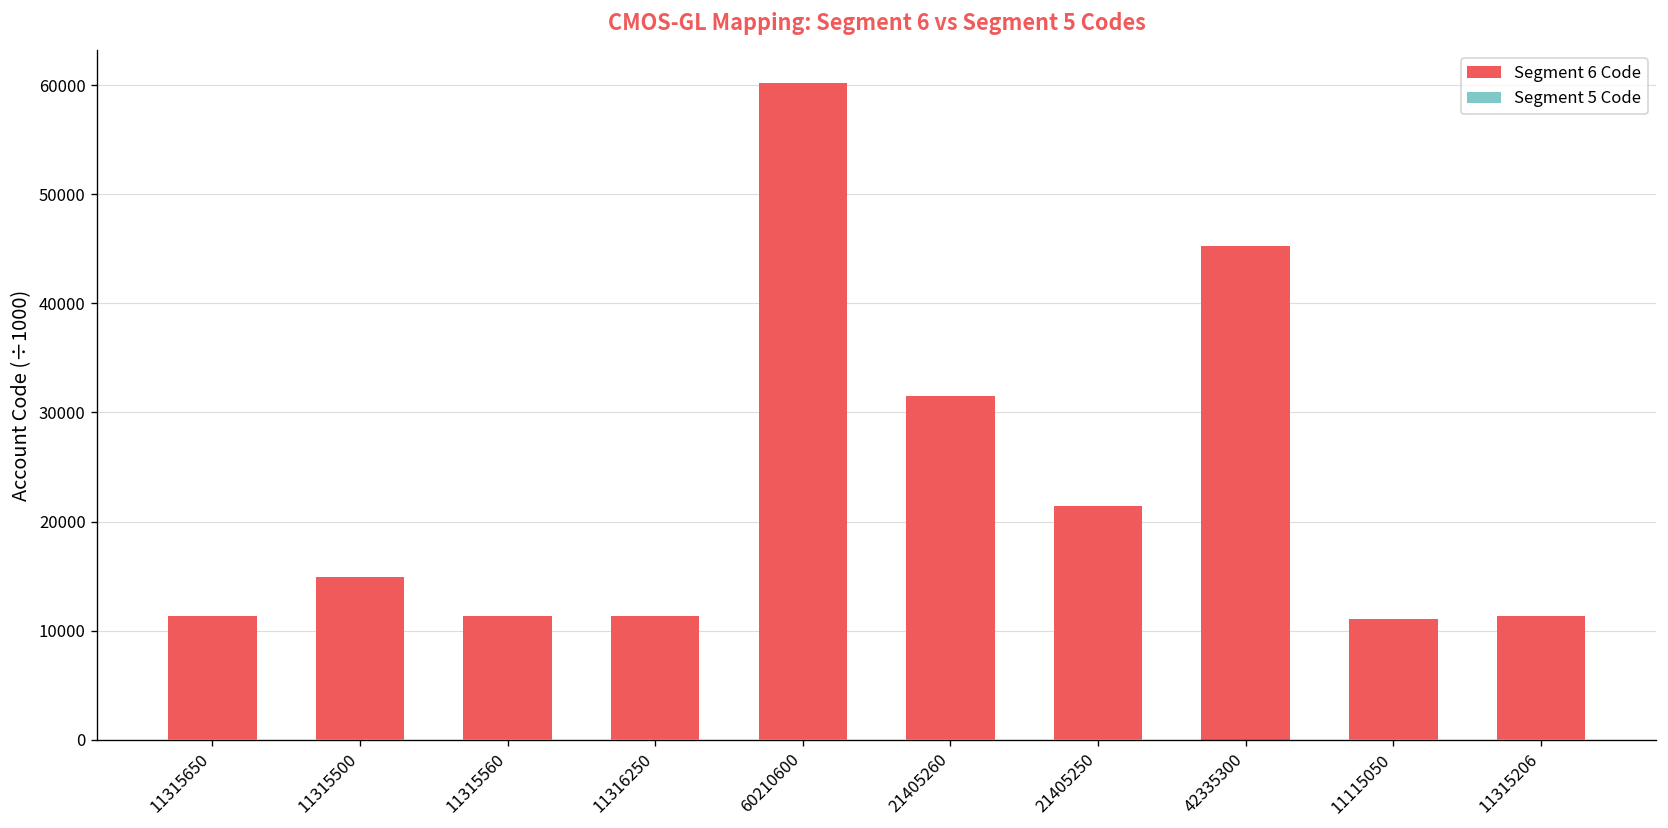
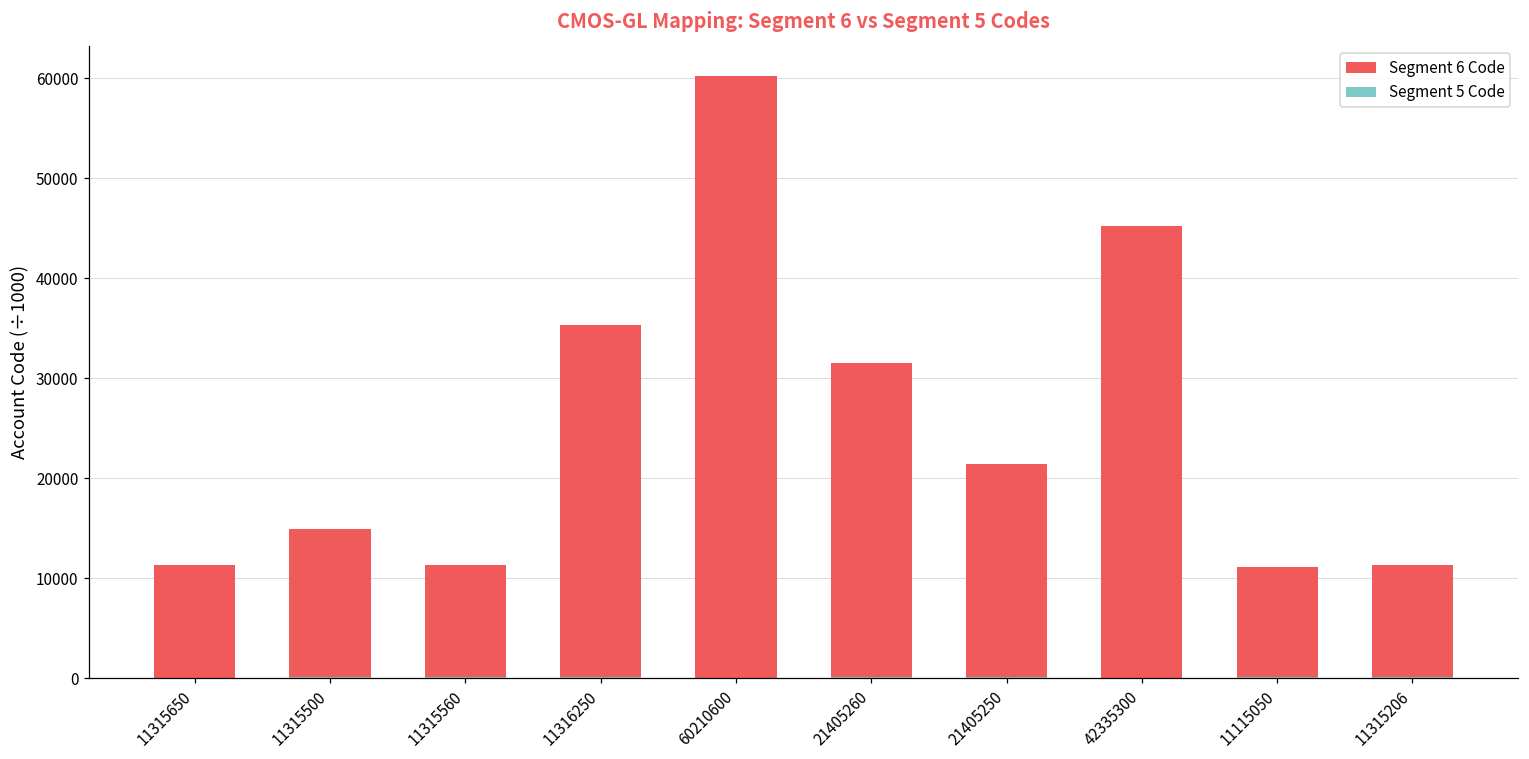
  {
    "Segment 6 Code": {
      "11315650": 11000,
      "11315500": 15000,
      "11315560": 11000,
-     "11316250": 11000,
+     "11316250": 35000,
      "60210600": 60000,
      "21405260": 32000,
      "21405250": 21000,
      "42335300": 45000,
      "11115050": 11000,
      "11315206": 11000
    }
  }
